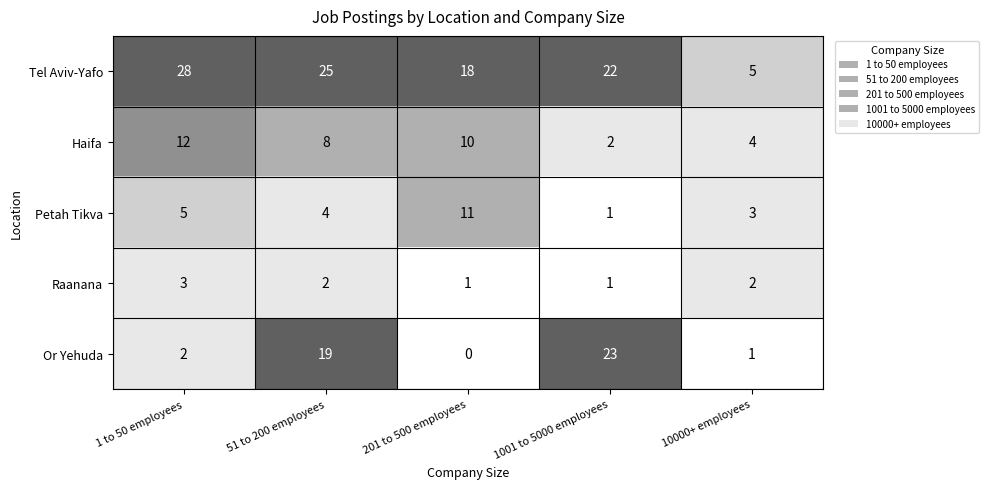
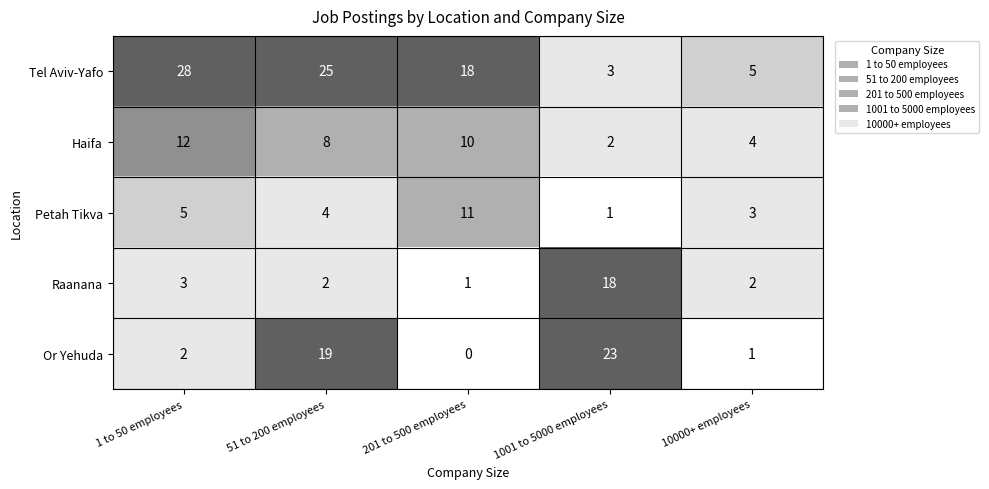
  {
    "Tel Aviv-Yafo": {
      "1 to 50 employees": 28,
      "51 to 200 employees": 25,
      "201 to 500 employees": 18,
-     "1001 to 5000 employees": 22,
+     "1001 to 5000 employees": 3,
      "10000+ employees": 5
    },
    "Haifa": {
      "1 to 50 employees": 12,
      "51 to 200 employees": 8,
      "201 to 500 employees": 10,
      "1001 to 5000 employees": 2,
      "10000+ employees": 4
    },
    "Petah Tikva": {
      "1 to 50 employees": 5,
      "51 to 200 employees": 4,
      "201 to 500 employees": 11,
      "1001 to 5000 employees": 1,
      "10000+ employees": 3
    },
    "Raanana": {
      "1 to 50 employees": 3,
      "51 to 200 employees": 2,
      "201 to 500 employees": 1,
-     "1001 to 5000 employees": 1,
+     "1001 to 5000 employees": 18,
      "10000+ employees": 2
    },
    "Or Yehuda": {
      "1 to 50 employees": 2,
      "51 to 200 employees": 19,
      "201 to 500 employees": 0,
      "1001 to 5000 employees": 23,
      "10000+ employees": 1
    }
  }
